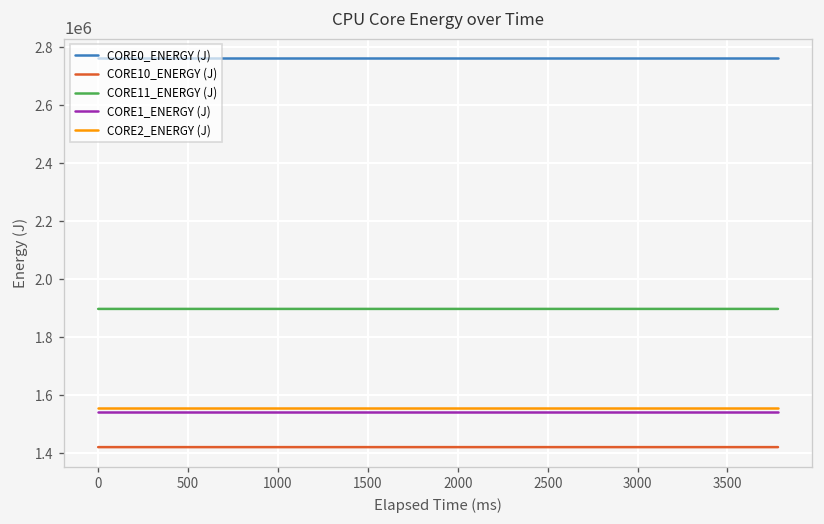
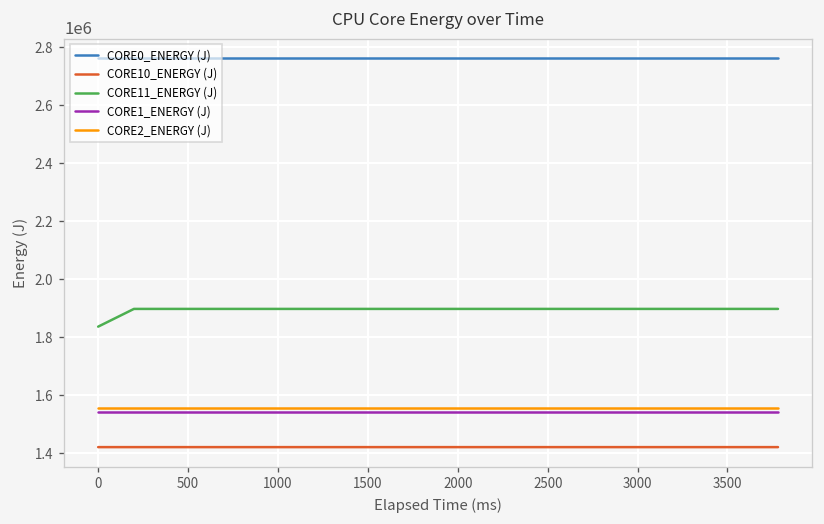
  {
    "CORE10_ENERGY (J)": {
      "0": 1420000
    },
    "CORE11_ENERGY (J)": {
-     "0": 1900000
+     "0": 1840000
    },
    "CORE1_ENERGY (J)": {
      "0": 1540000
    },
    "CORE2_ENERGY (J)": {
      "0": 1560000
    }
  }
